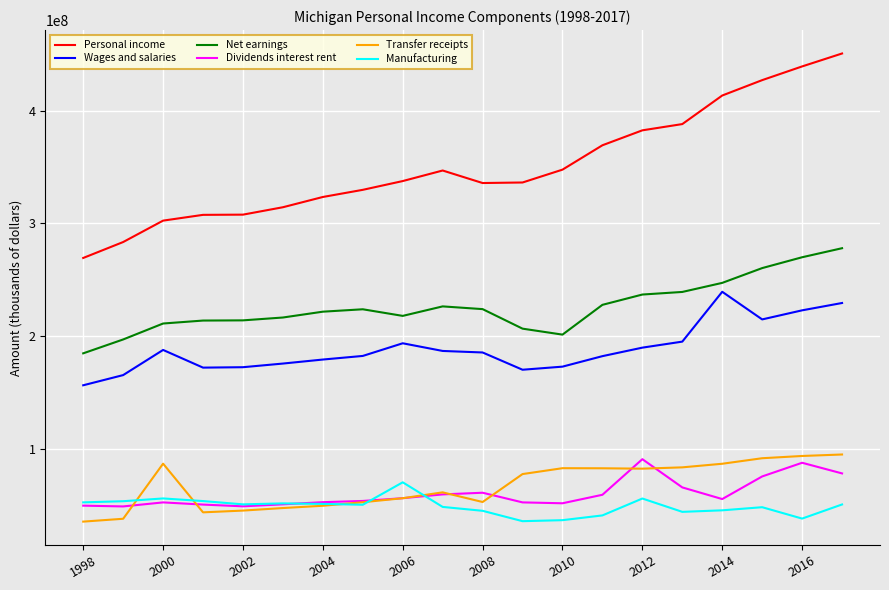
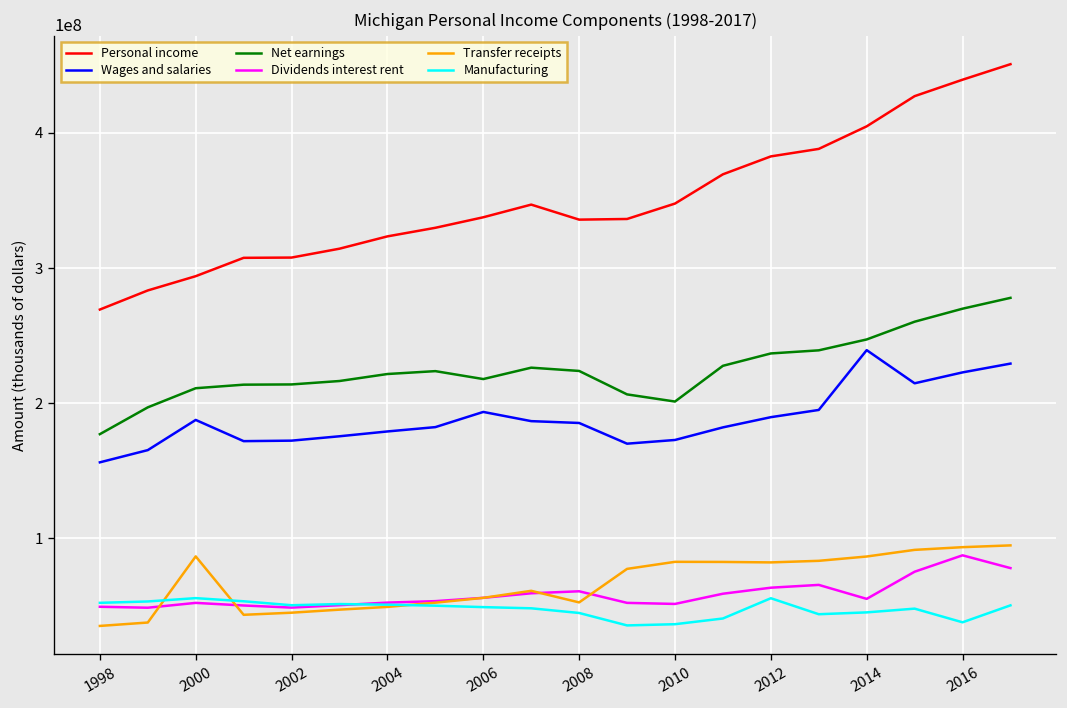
  {
    "Personal income": {
      "1998": 269000000,
-     "2000": 302000000,
+     "2000": 294000000,
      "2002": 308000000,
      "2004": 323000000,
      "2006": 338000000,
      "2008": 336000000,
      "2010": 348000000,
      "2012": 383000000,
-     "2014": 414000000,
+     "2014": 405000000,
      "2016": 439000000
    },
    "Wages and salaries": {
      "1998": 156000000,
      "2000": 188000000,
      "2002": 172000000,
      "2004": 179000000,
      "2006": 194000000,
      "2008": 185000000,
      "2010": 173000000,
      "2012": 190000000,
      "2014": 239000000,
      "2016": 223000000
    },
    "Net earnings": {
-     "1998": 185000000,
+     "1998": 177000000,
      "2000": 211000000,
      "2002": 214000000,
      "2004": 222000000,
      "2006": 218000000,
      "2008": 224000000,
      "2010": 201000000,
      "2012": 237000000,
      "2014": 247000000,
      "2016": 270000000
    },
    "Dividends interest rent": {
      "1998": 49000000,
      "2000": 52000000,
      "2008": 61000000,
      "2010": 52000000,
-     "2012": 91000000,
+     "2012": 64000000,
      "2014": 55000000,
      "2016": 87000000
    },
    "Transfer receipts": {
      "1998": 35000000,
      "2000": 87000000,
      "2002": 45000000,
      "2008": 53000000,
      "2010": 83000000,
      "2012": 82000000,
      "2014": 87000000,
      "2016": 94000000
    },
    "Manufacturing": {
      "1998": 52000000,
      "2000": 56000000,
-     "2006": 70000000,
+     "2006": 49000000,
      "2008": 45000000,
      "2010": 37000000,
      "2012": 56000000,
      "2014": 45000000,
      "2016": 38000000
    }
  }
